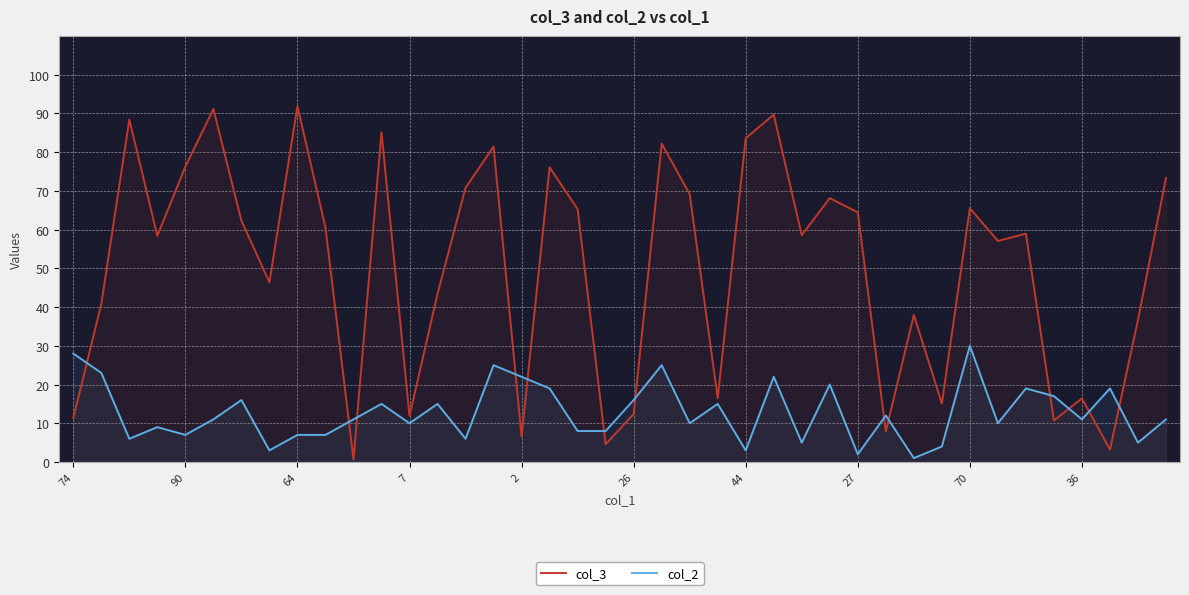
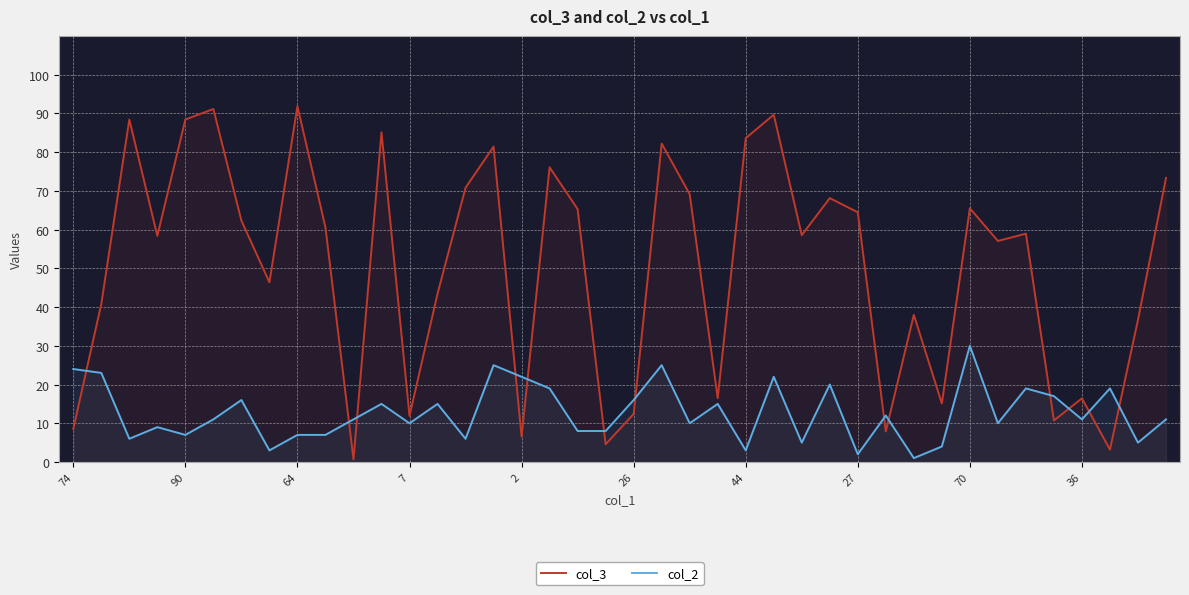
  {
    "col_3": {
-     "74": 11,
-     "90": 76,
+     "74": 9,
+     "90": 88,
      "64": 92,
      "44": 84,
      "70": 66,
      "36": 16
    },
    "col_2": {
-     "74": 28,
+     "74": 24,
      "90": 7,
      "64": 7,
      "44": 3,
      "70": 30,
      "36": 11
    }
  }
